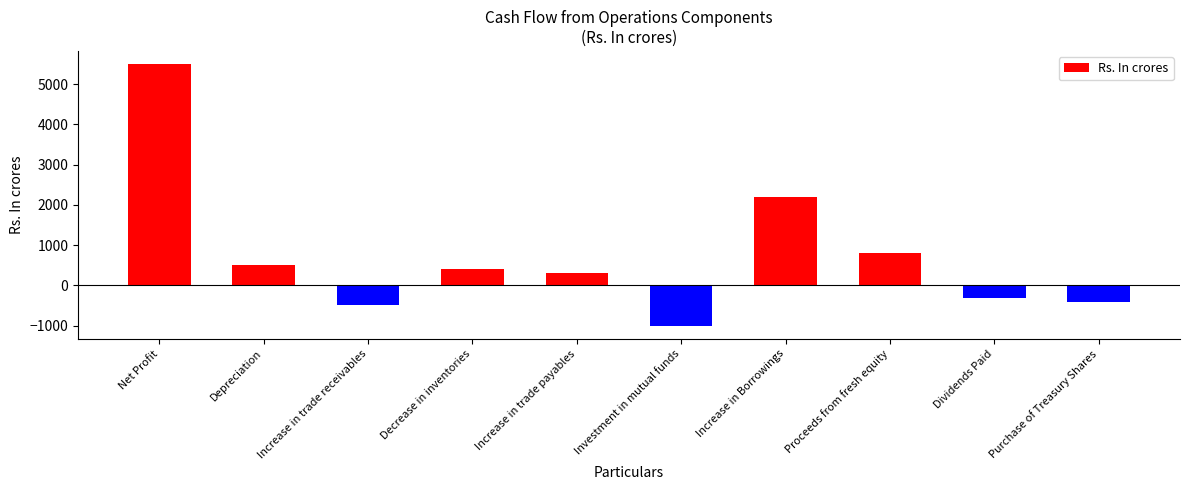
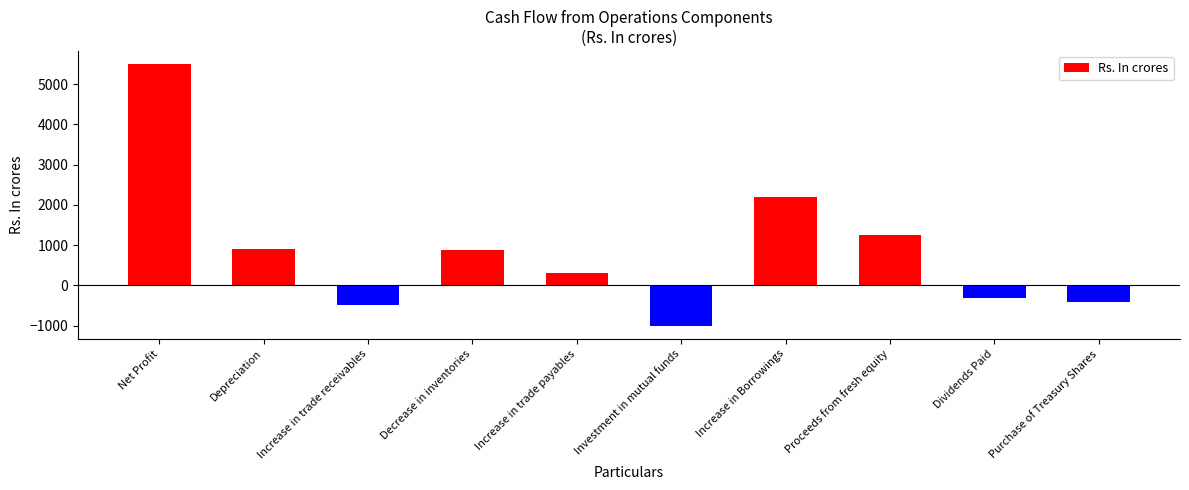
  {
    "Net Profit": 5500,
-   "Depreciation": 500,
+   "Depreciation": 900,
    "Increase in trade receivables": -500,
-   "Decrease in inventories": 400,
+   "Decrease in inventories": 900,
    "Increase in trade payables": 300,
    "Investment in mutual funds": -1000,
    "Increase in Borrowings": 2200,
-   "Proceeds from fresh equity": 800,
+   "Proceeds from fresh equity": 1300,
    "Dividends Paid": -300,
    "Purchase of Treasury Shares": -400
  }
